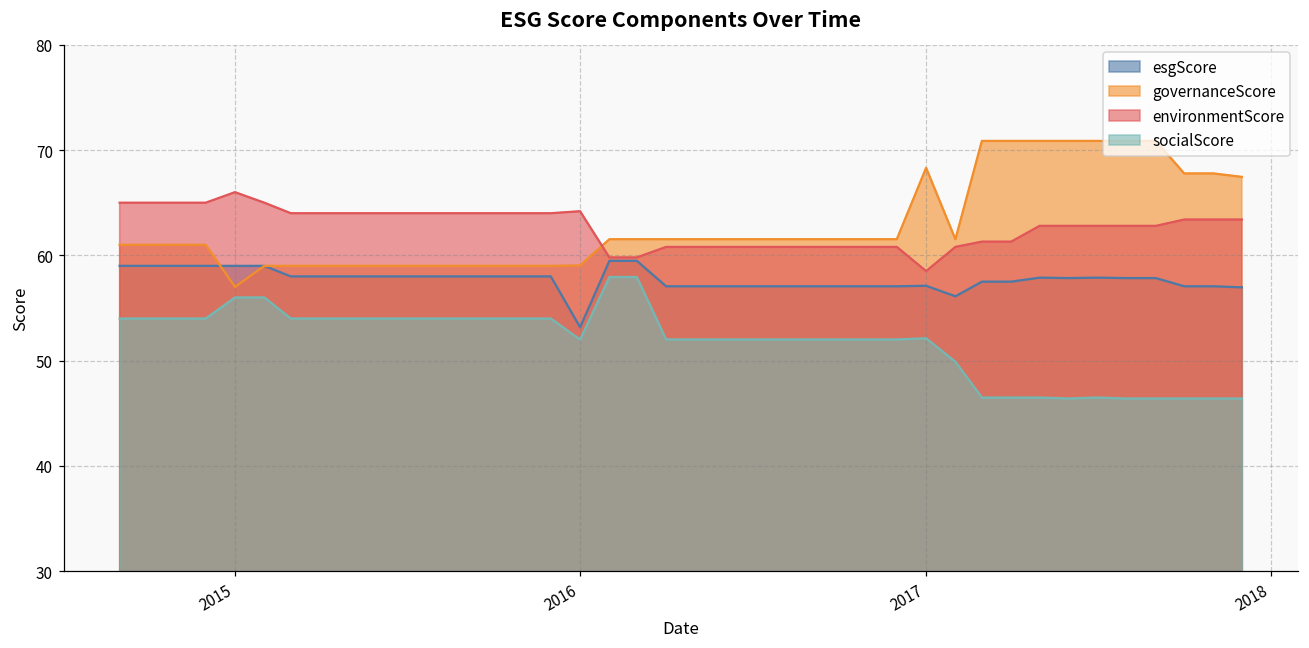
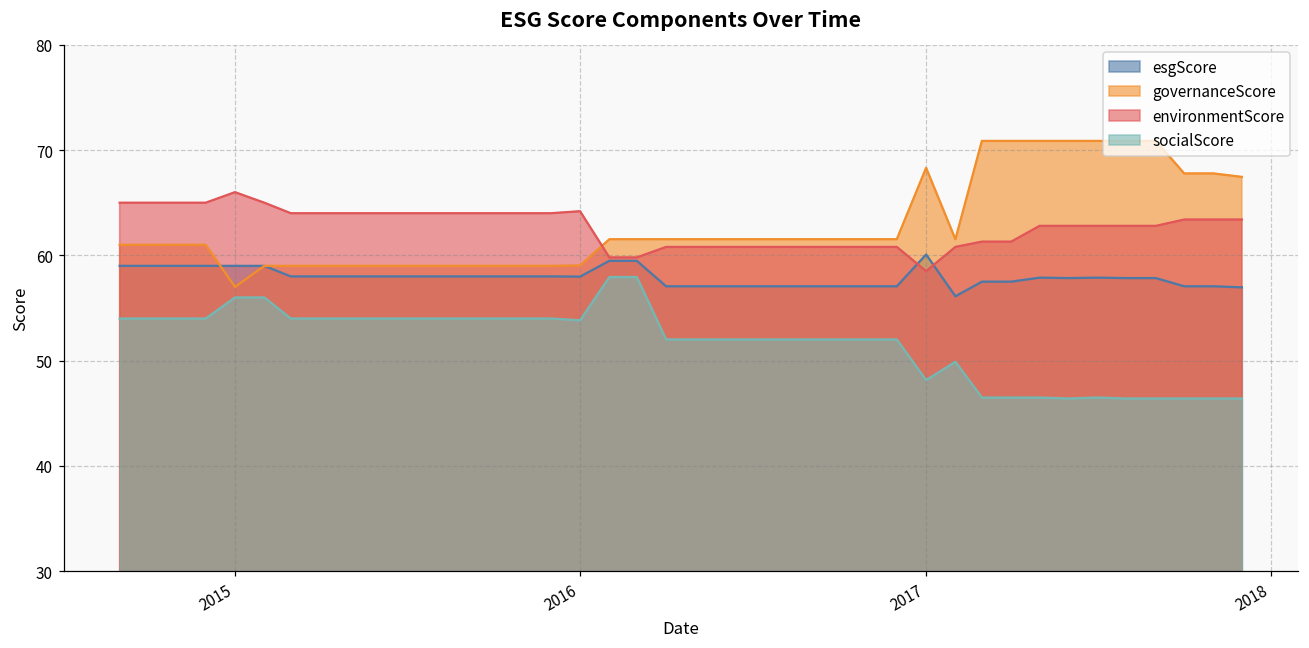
  {
    "esgScore": {
      "2015": 59,
-     "2016": 53,
-     "2017": 57
+     "2016": 58,
+     "2017": 60
    },
    "governanceScore": {
      "2015": 57,
      "2016": 59,
      "2017": 68
    },
    "environmentScore": {
      "2015": 66,
      "2016": 64,
      "2017": 59
    },
    "socialScore": {
      "2015": 56,
-     "2016": 52,
-     "2017": 52
+     "2016": 54,
+     "2017": 48
    }
  }
